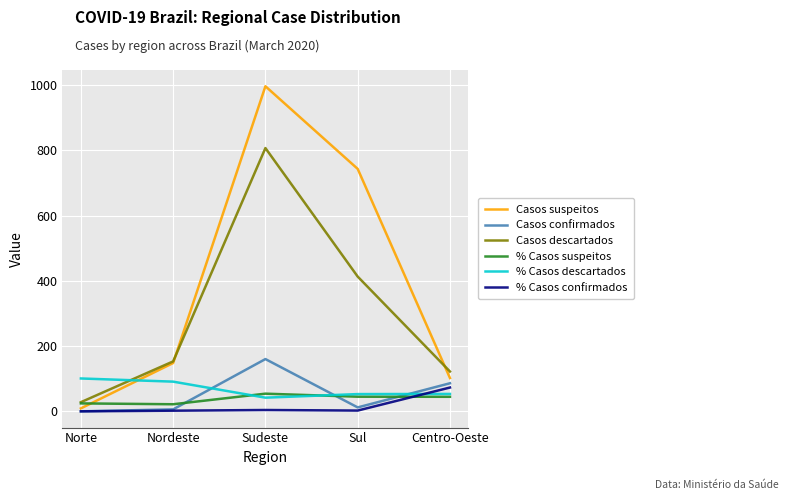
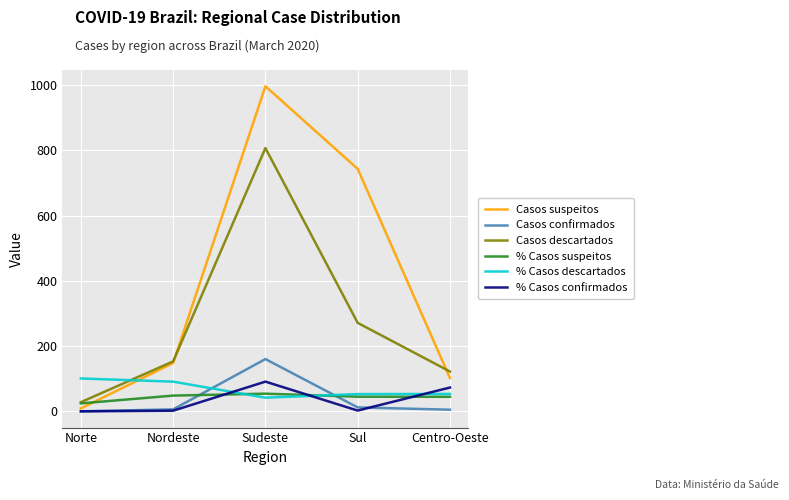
  {
    "Casos suspeitos": {
      "Norte": 10,
      "Sudeste": 1000,
      "Sul": 740,
      "Centro-Oeste": 100
    },
    "Casos confirmados": {
      "Sudeste": 160,
      "Sul": 10,
-     "Centro-Oeste": 90
+     "Centro-Oeste": 10
    },
    "Casos descartados": {
      "Sudeste": 810,
-     "Sul": 410,
+     "Sul": 270,
      "Centro-Oeste": 120
    },
    "% Casos suspeitos": {
-     "Nordeste": 20,
+     "Nordeste": 50,
      "Sudeste": 50,
      "Sul": 40,
      "Centro-Oeste": 40
    },
    "% Casos descartados": {
      "Norte": 100,
      "Nordeste": 90,
      "Sudeste": 40,
      "Sul": 50,
      "Centro-Oeste": 50
    },
    "% Casos confirmados": {
-     "Sudeste": 0,
+     "Sudeste": 90,
      "Sul": 0,
      "Centro-Oeste": 70
    }
  }
